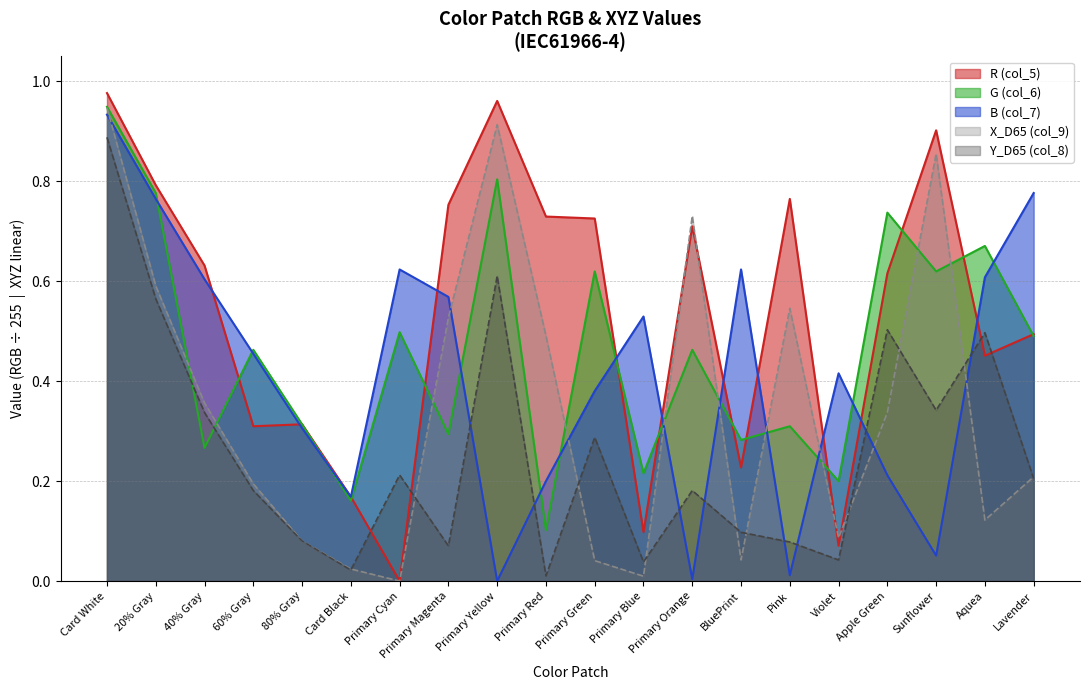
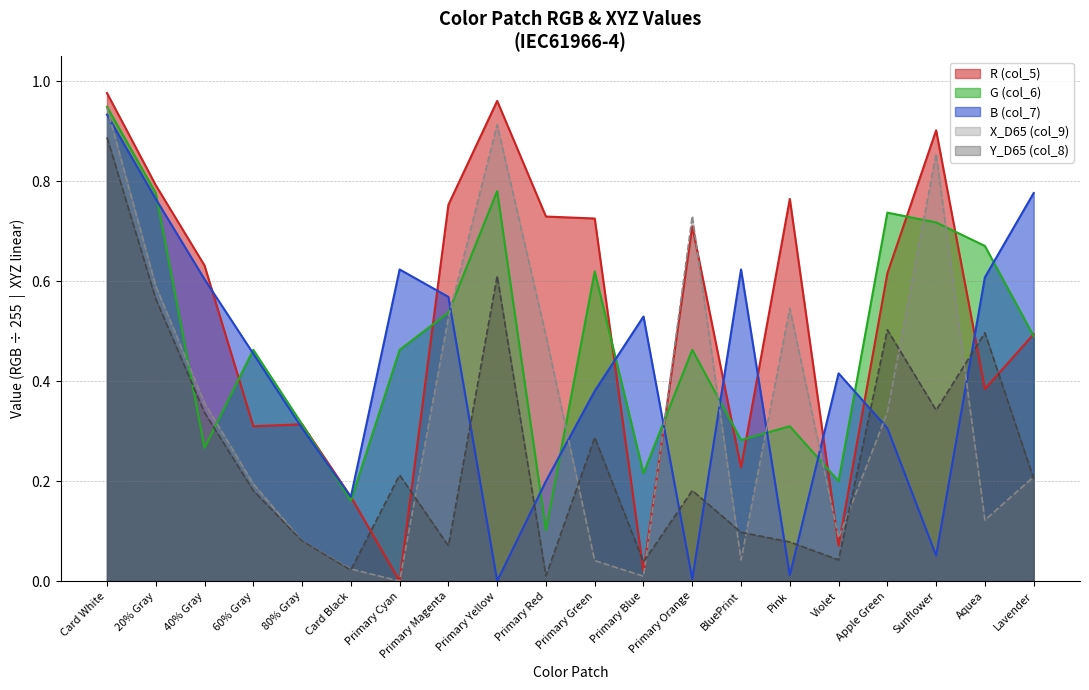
  {
    "R (col_5)": {
      "Card White": 0.98,
      "20% Gray": 0.79,
      "40% Gray": 0.63,
      "60% Gray": 0.31,
      "Primary Magenta": 0.75,
      "Primary Yellow": 0.96,
      "Primary Red": 0.73,
      "Primary Green": 0.73,
-     "Primary Blue": 0.10,
+     "Primary Blue": 0.02,
      "Primary Orange": 0.71,
      "BluePrint": 0.23,
      "Pink": 0.76,
      "Violet": 0.07,
      "Apple Green": 0.62,
      "Sunflower": 0.90,
-     "Aquea": 0.45
+     "Aquea": 0.38
    },
    "G (col_6)": {
      "20% Gray": 0.78,
      "40% Gray": 0.27,
      "60% Gray": 0.46,
      "Card Black": 0.16,
-     "Primary Cyan": 0.50,
-     "Primary Magenta": 0.29,
-     "Primary Yellow": 0.80,
+     "Primary Cyan": 0.46,
+     "Primary Magenta": 0.54,
+     "Primary Yellow": 0.78,
      "Primary Red": 0.10,
      "Primary Green": 0.62,
      "Primary Blue": 0.22,
      "Primary Orange": 0.46,
      "BluePrint": 0.28,
      "Pink": 0.31,
      "Violet": 0.20,
      "Apple Green": 0.74,
-     "Sunflower": 0.62,
+     "Sunflower": 0.72,
      "Aquea": 0.67
    },
    "B (col_7)": {
      "Card White": 0.93,
      "20% Gray": 0.76,
      "40% Gray": 0.60,
      "60% Gray": 0.45,
      "80% Gray": 0.31,
      "Primary Cyan": 0.62,
      "Primary Magenta": 0.57,
      "Primary Yellow": 0.00,
      "Primary Red": 0.20,
      "Primary Green": 0.38,
      "Primary Blue": 0.53,
      "Primary Orange": 0.00,
      "BluePrint": 0.62,
      "Pink": 0.01,
      "Violet": 0.42,
-     "Apple Green": 0.21,
+     "Apple Green": 0.31,
      "Sunflower": 0.05,
      "Aquea": 0.61,
      "Lavender": 0.78
    }
  }
